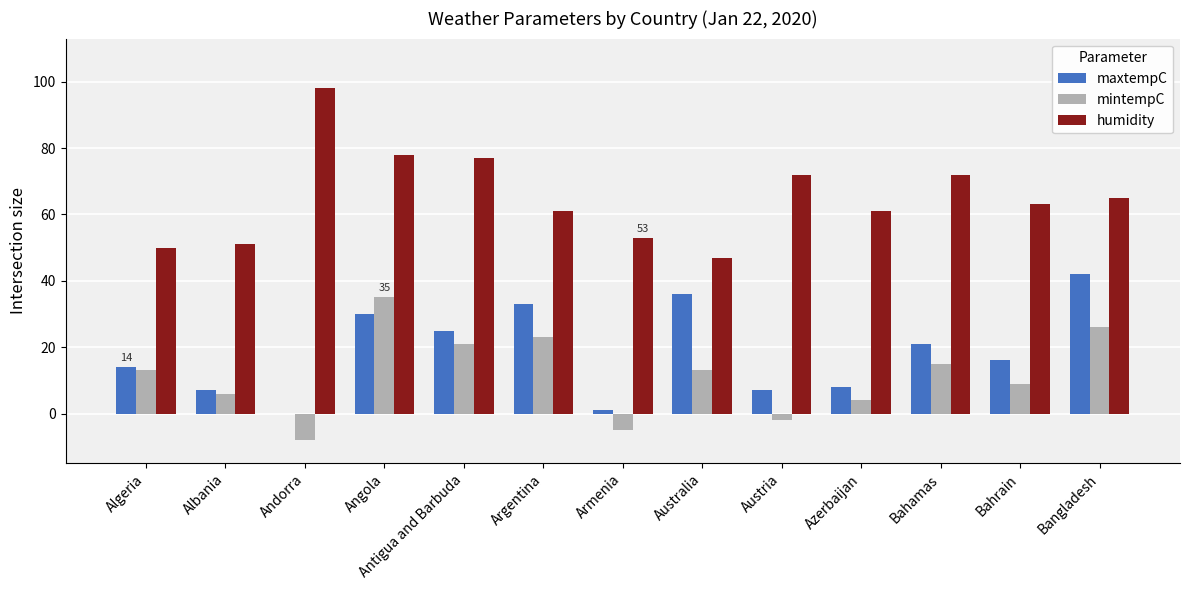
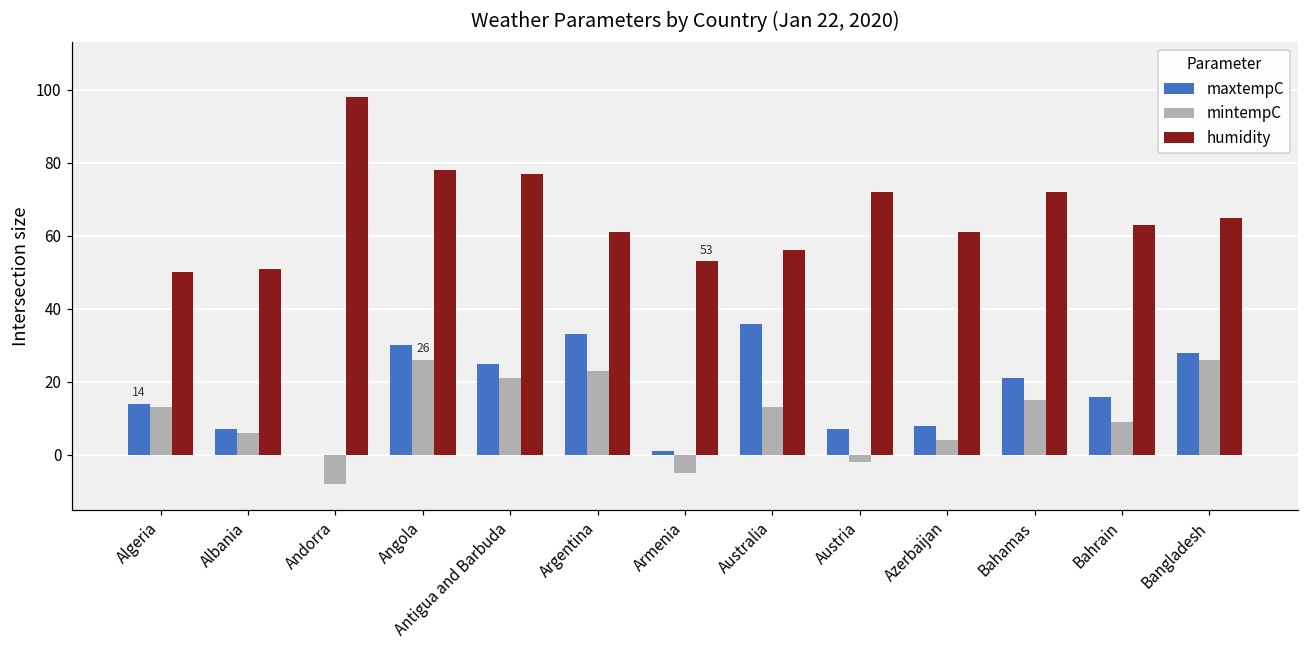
  {
    "maxtempC": {
      "Albania": 7,
      "Andorra": 0,
      "Angola": 30,
      "Antigua and Barbuda": 25,
      "Argentina": 33,
      "Armenia": 1,
      "Australia": 36,
      "Austria": 7,
      "Azerbaijan": 8,
      "Bahamas": 21,
      "Bahrain": 16,
-     "Bangladesh": 42
+     "Bangladesh": 28
    },
    "mintempC": {
-     "Angola": 35
+     "Angola": 26
    },
    "humidity": {
      "Algeria": 50,
      "Albania": 51,
      "Andorra": 98,
      "Angola": 78,
      "Antigua and Barbuda": 77,
      "Argentina": 61,
-     "Australia": 47,
+     "Australia": 56,
      "Austria": 72,
      "Azerbaijan": 61,
      "Bahamas": 72,
      "Bahrain": 63,
      "Bangladesh": 65
    }
  }
